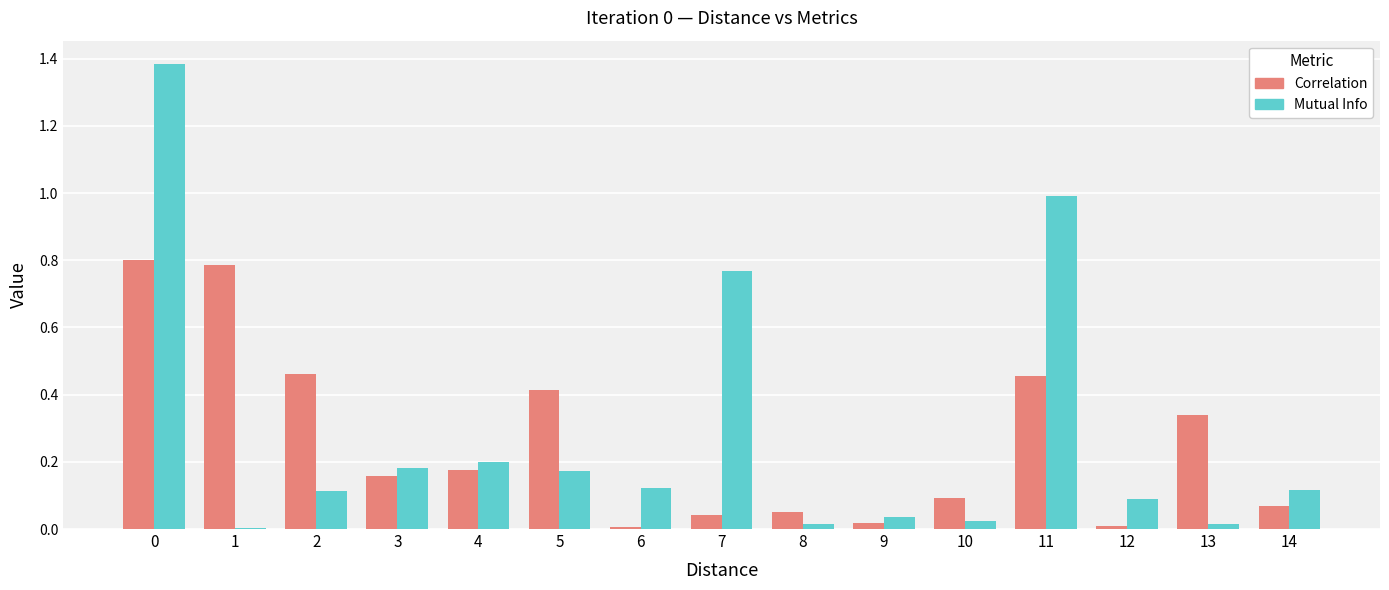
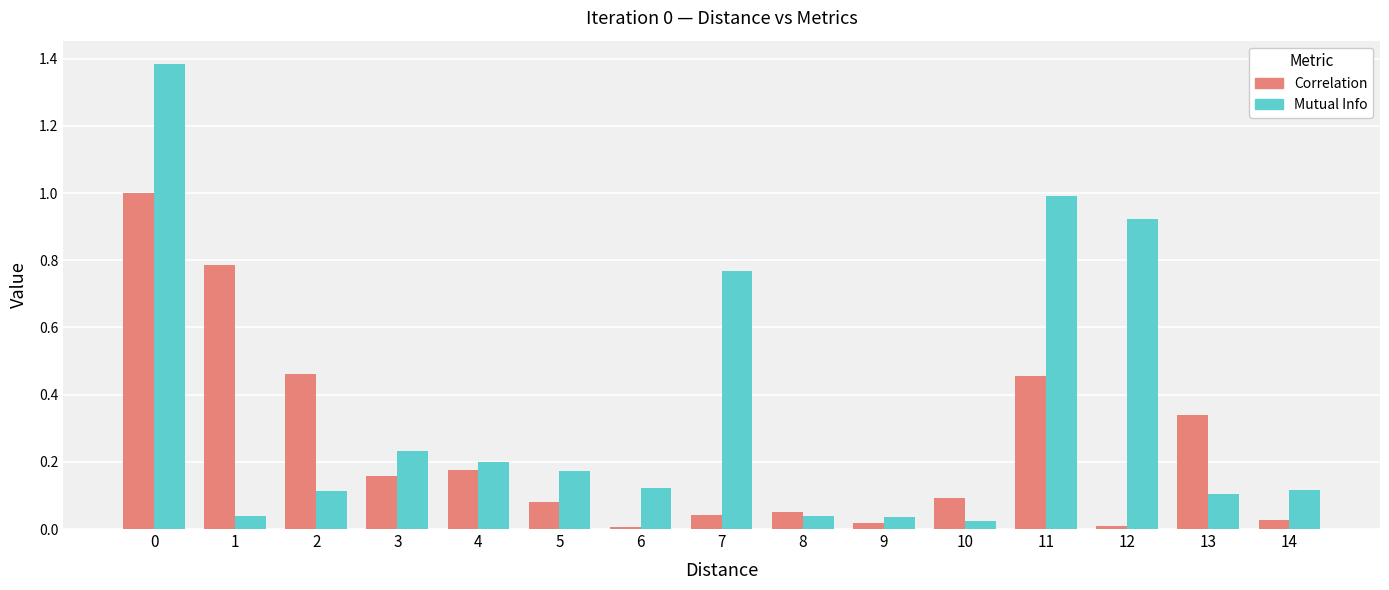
  {
    "Correlation": {
-     "0": 0.8,
+     "0": 1.0,
      "1": 0.78,
      "2": 0.46,
      "3": 0.16,
      "4": 0.18,
-     "5": 0.41,
+     "5": 0.08,
      "7": 0.04,
      "8": 0.05,
      "9": 0.02,
      "10": 0.09,
      "11": 0.46,
      "12": 0.01,
      "13": 0.34,
-     "14": 0.07
+     "14": 0.03
    },
    "Mutual Info": {
      "0": 1.38,
-     "1": 0.00,
+     "1": 0.04,
      "2": 0.11,
-     "3": 0.18,
+     "3": 0.23,
      "4": 0.20,
      "5": 0.17,
      "6": 0.12,
      "7": 0.77,
-     "8": 0.02,
+     "8": 0.04,
      "9": 0.04,
      "10": 0.02,
      "11": 0.99,
-     "12": 0.09,
-     "13": 0.02,
+     "12": 0.92,
+     "13": 0.10,
      "14": 0.12
    }
  }
